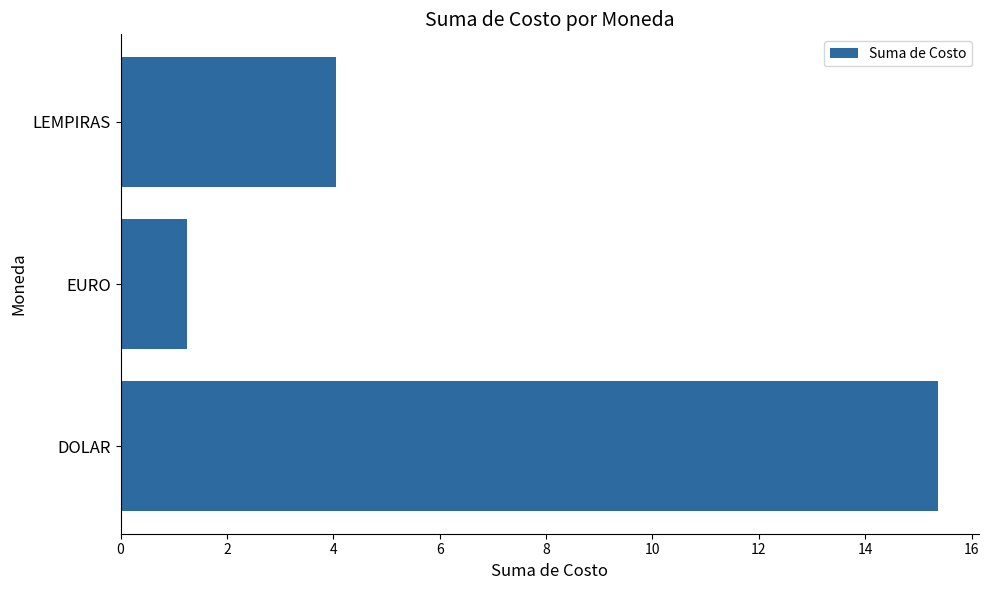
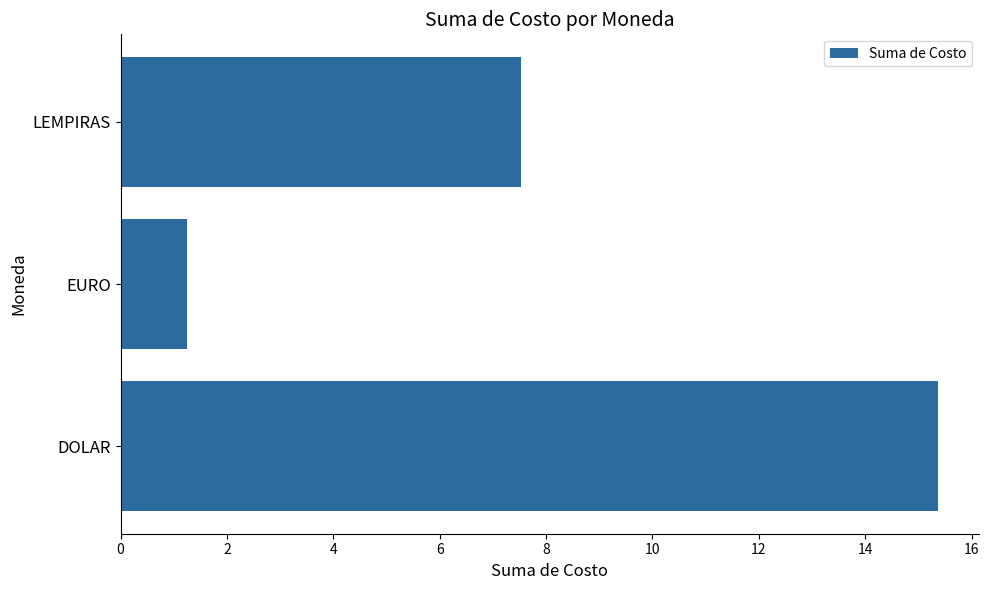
  {
-   "LEMPIRAS": 4.1,
+   "LEMPIRAS": 7.5,
    "EURO": 1.3,
    "DOLAR": 15.4
  }
